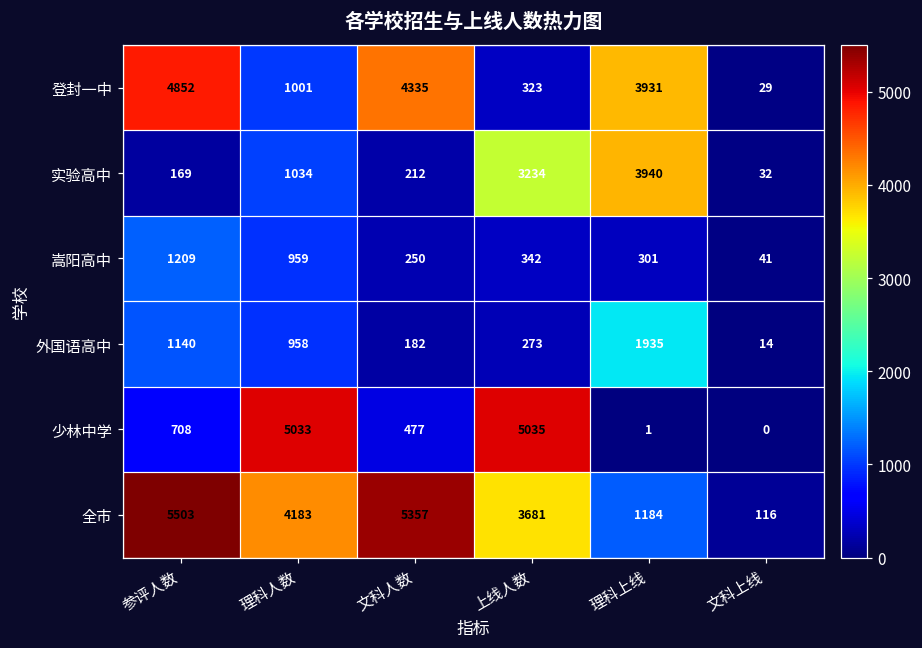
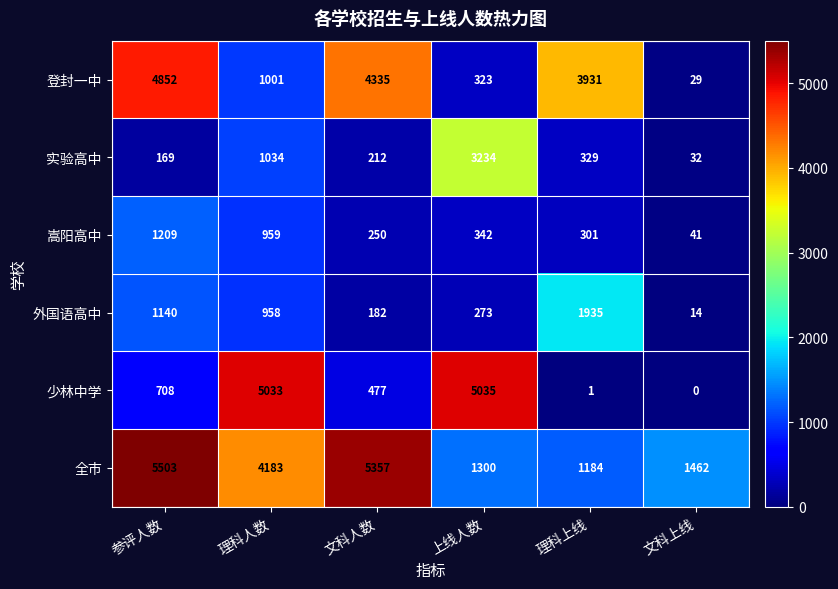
  {
    "登封一中": {
      "参评人数": 4852,
      "理科人数": 1001,
      "文科人数": 4335,
      "上线人数": 323,
      "理科上线": 3931,
      "文科上线": 29
    },
    "实验高中": {
      "参评人数": 169,
      "理科人数": 1034,
      "文科人数": 212,
      "上线人数": 3234,
-     "理科上线": 3940,
+     "理科上线": 329,
      "文科上线": 32
    },
    "嵩阳高中": {
      "参评人数": 1209,
      "理科人数": 959,
      "文科人数": 250,
      "上线人数": 342,
      "理科上线": 301,
      "文科上线": 41
    },
    "外国语高中": {
      "参评人数": 1140,
      "理科人数": 958,
      "文科人数": 182,
      "上线人数": 273,
      "理科上线": 1935,
      "文科上线": 14
    },
    "少林中学": {
      "参评人数": 708,
      "理科人数": 5033,
      "文科人数": 477,
      "上线人数": 5035,
      "理科上线": 1,
      "文科上线": 0
    },
    "全市": {
      "参评人数": 5503,
      "理科人数": 4183,
      "文科人数": 5357,
-     "上线人数": 3681,
+     "上线人数": 1300,
      "理科上线": 1184,
-     "文科上线": 116
+     "文科上线": 1462
    }
  }
